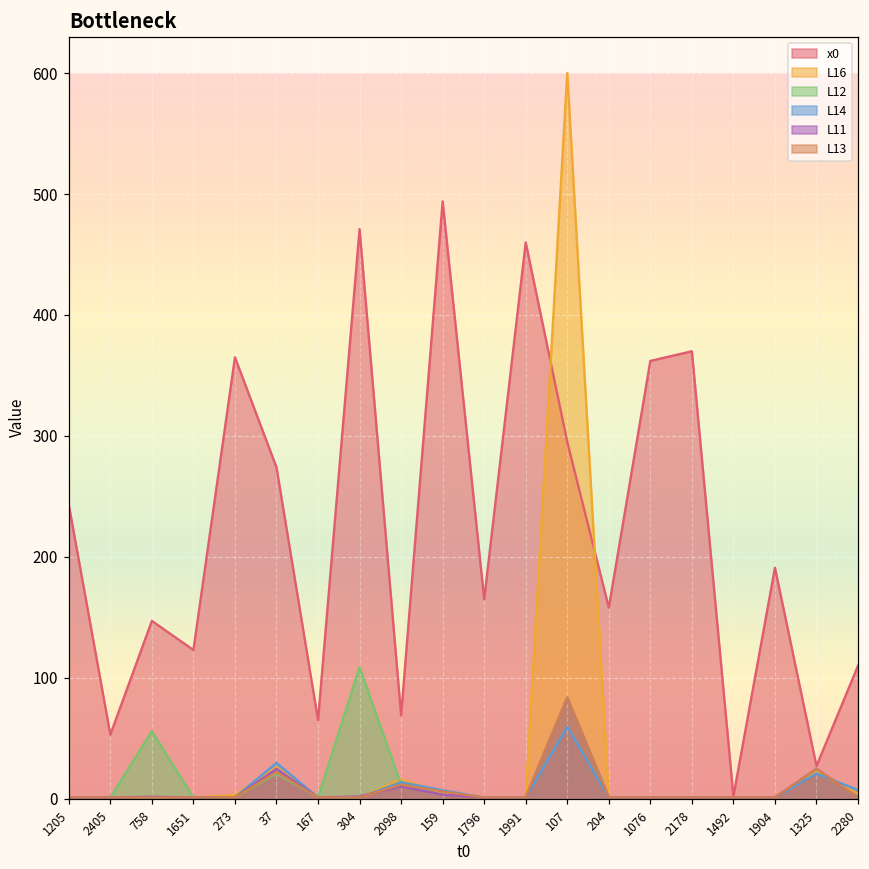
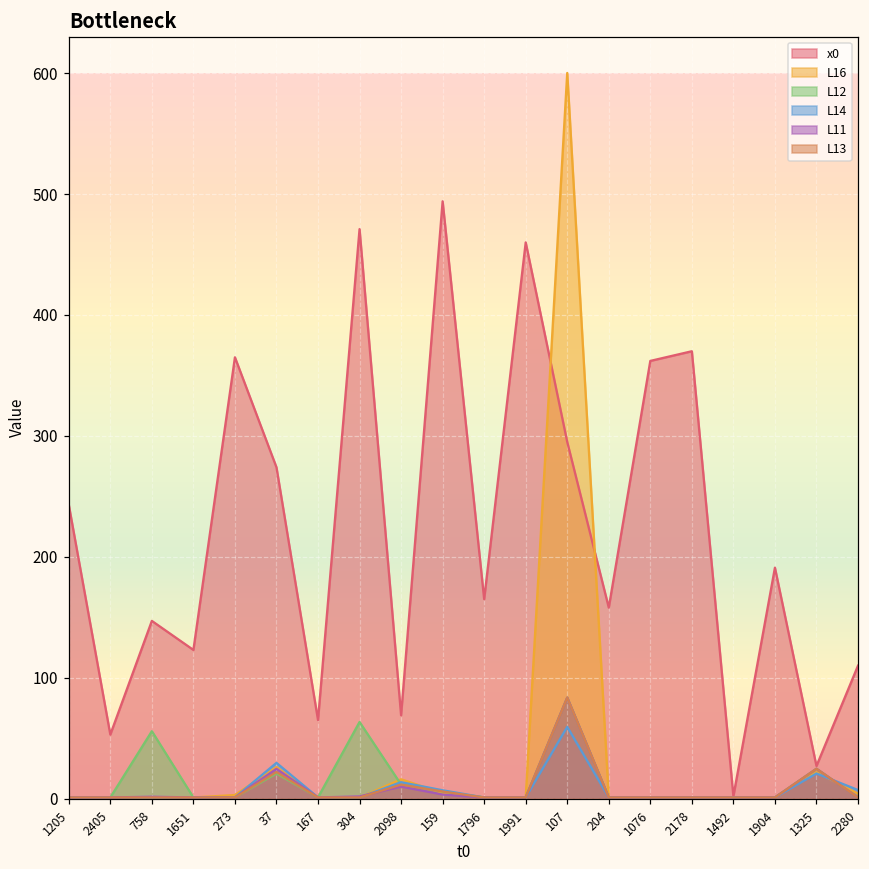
  {
    "L12": {
      "758": 56,
-     "304": 109
+     "304": 63
    },
    "L14": {
      "37": 30,
      "107": 59,
      "2280": 7
    }
  }
